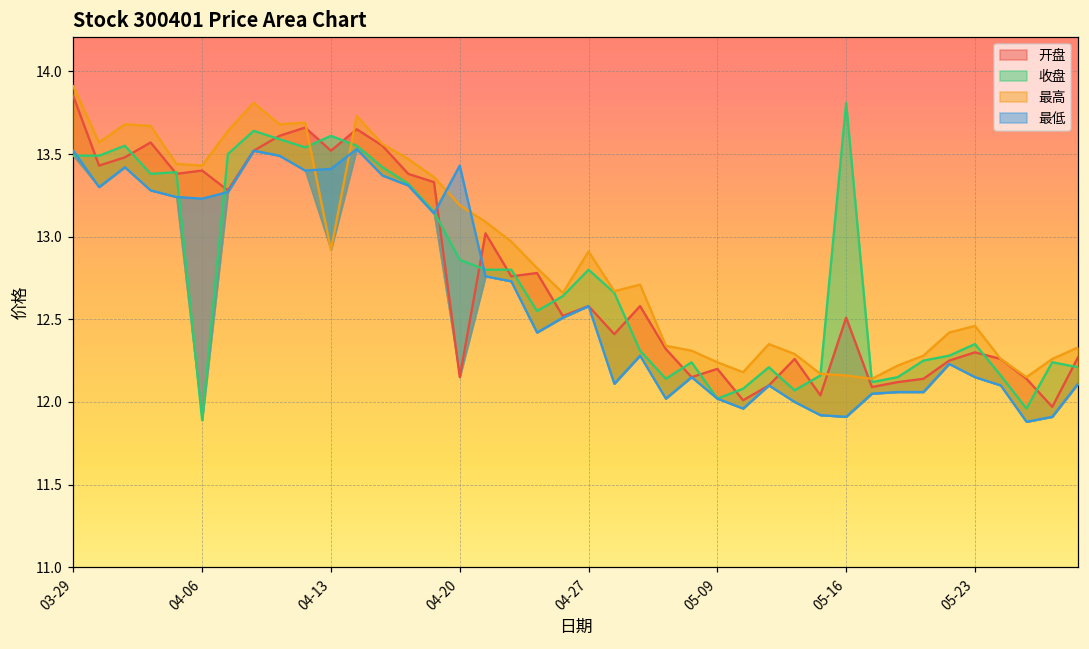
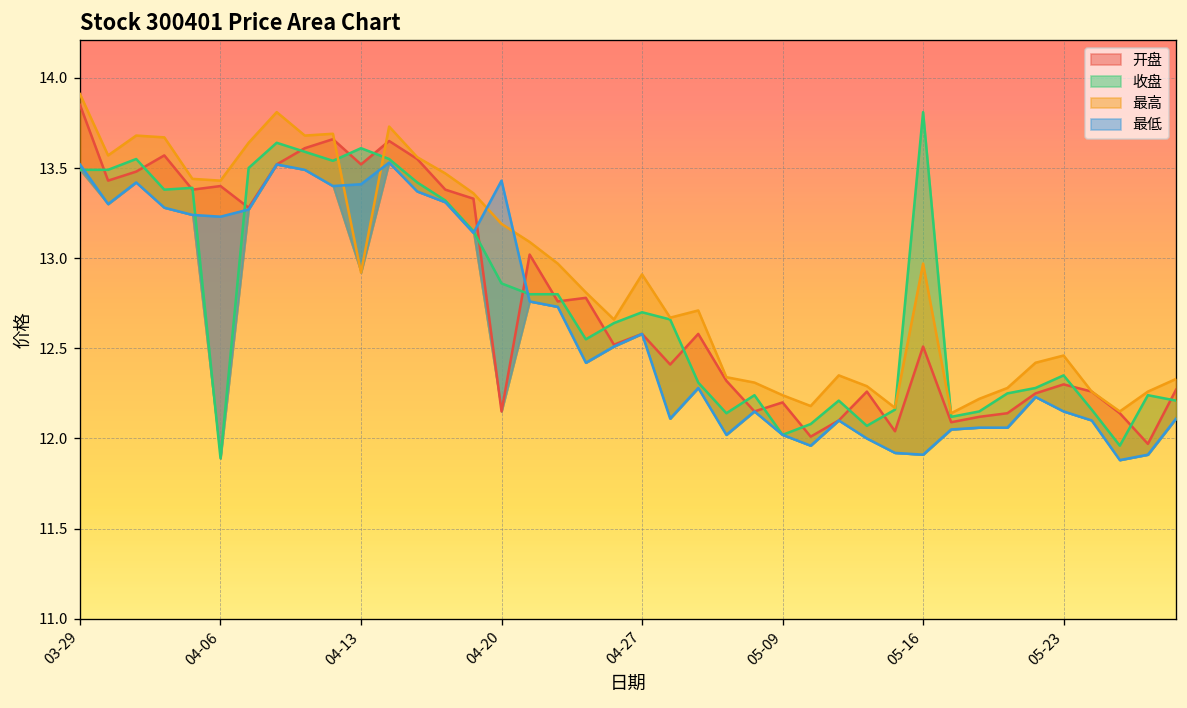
  {
    "开盘": {
      "03-29": 13.85,
      "04-06": 13.40,
      "04-13": 13.52,
      "04-20": 12.15,
      "05-09": 12.20,
      "05-16": 12.51,
      "05-23": 12.30
    },
    "收盘": {
      "03-29": 13.5,
      "04-06": 11.9,
      "04-13": 13.6,
      "04-20": 12.86,
-     "04-27": 12.8,
+     "04-27": 12.7,
      "05-16": 13.8,
      "05-23": 12.35
    },
    "最高": {
      "03-29": 13.91,
      "04-06": 13.43,
      "04-13": 12.92,
      "04-20": 13.19,
      "04-27": 12.91,
      "05-09": 12.24,
-     "05-16": 12.16,
+     "05-16": 12.97,
      "05-23": 12.46
    },
    "最低": {
      "03-29": 13.52,
      "04-06": 13.23,
      "04-13": 13.41,
      "04-20": 13.43,
      "05-16": 11.91,
      "05-23": 12.15
    }
  }
